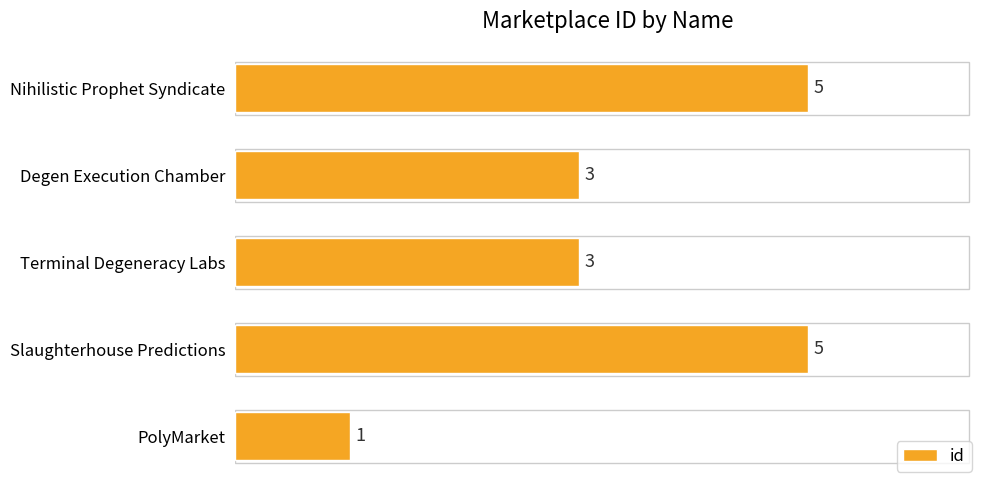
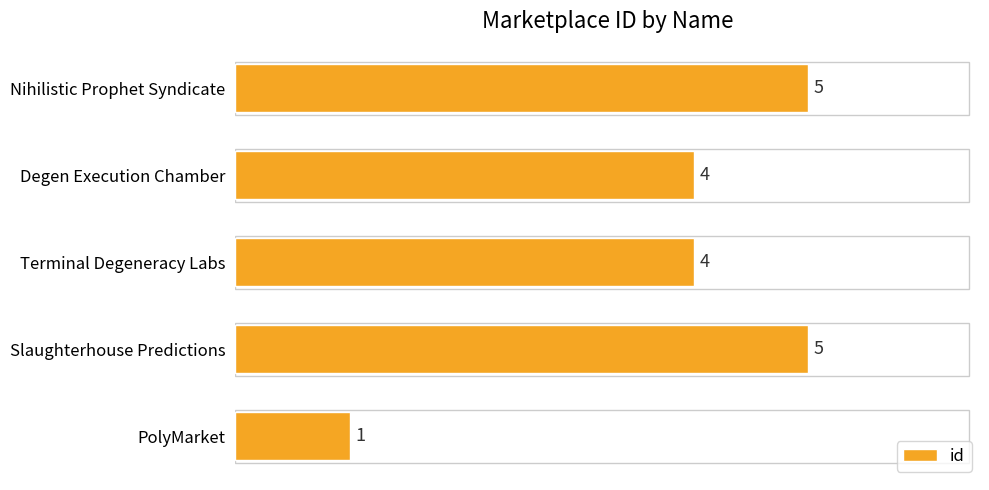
  {
    "Nihilistic Prophet Syndicate": 5,
-   "Degen Execution Chamber": 3,
-   "Terminal Degeneracy Labs": 3,
+   "Degen Execution Chamber": 4,
+   "Terminal Degeneracy Labs": 4,
    "Slaughterhouse Predictions": 5,
    "PolyMarket": 1
  }
